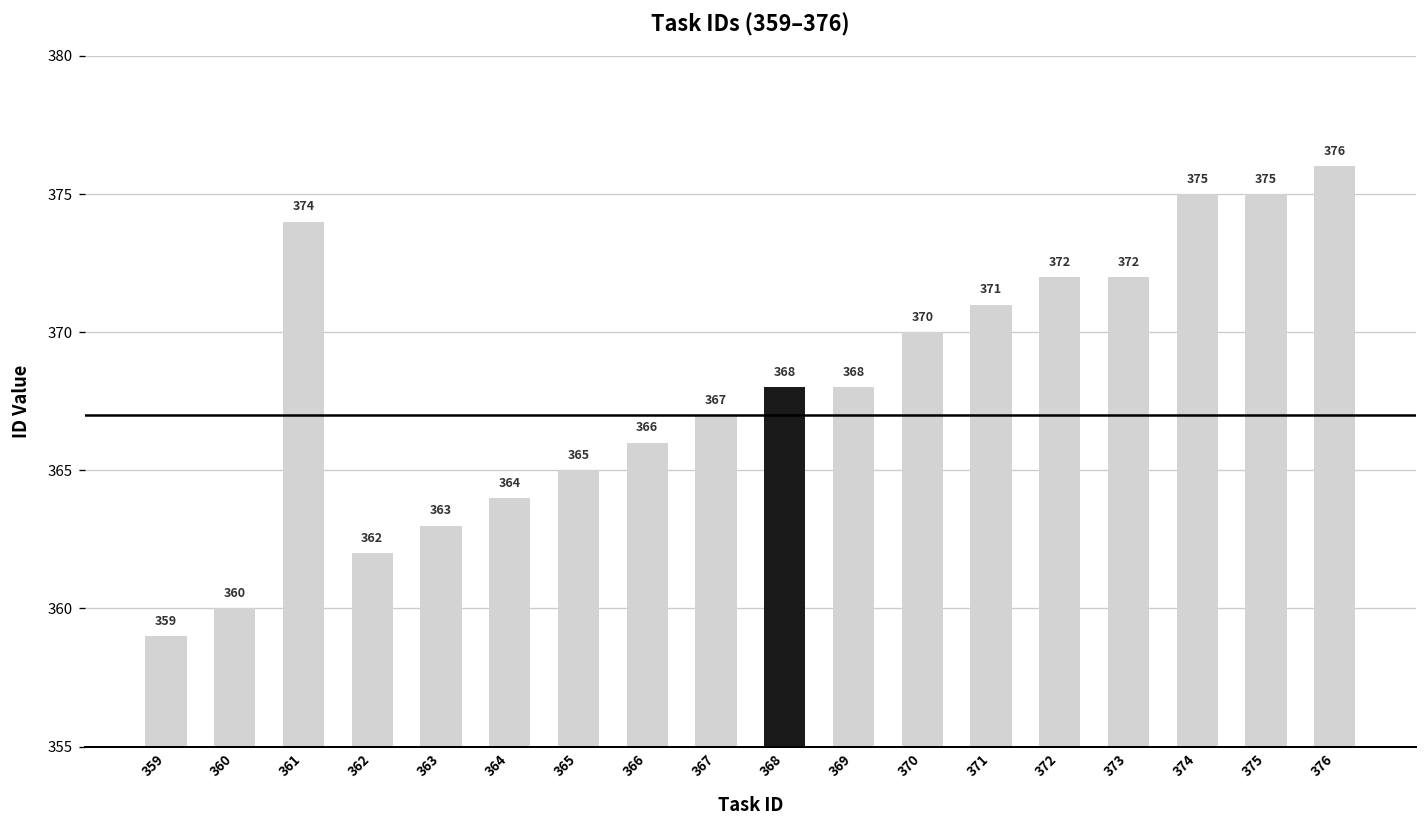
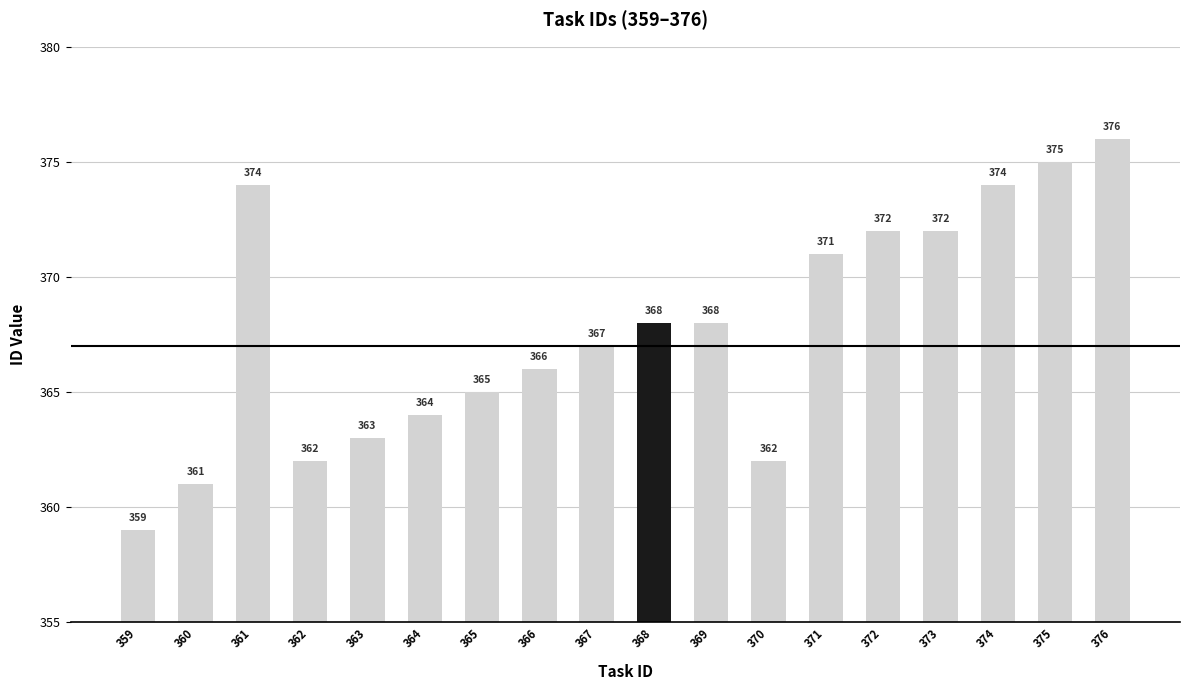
  {
    "359": 359,
-   "360": 360,
+   "360": 361,
    "361": 374,
    "362": 362,
    "363": 363,
    "364": 364,
    "365": 365,
    "366": 366,
    "367": 367,
    "368": 368,
    "369": 368,
-   "370": 370,
+   "370": 362,
    "371": 371,
    "372": 372,
    "373": 372,
-   "374": 375,
+   "374": 374,
    "375": 375,
    "376": 376
  }
